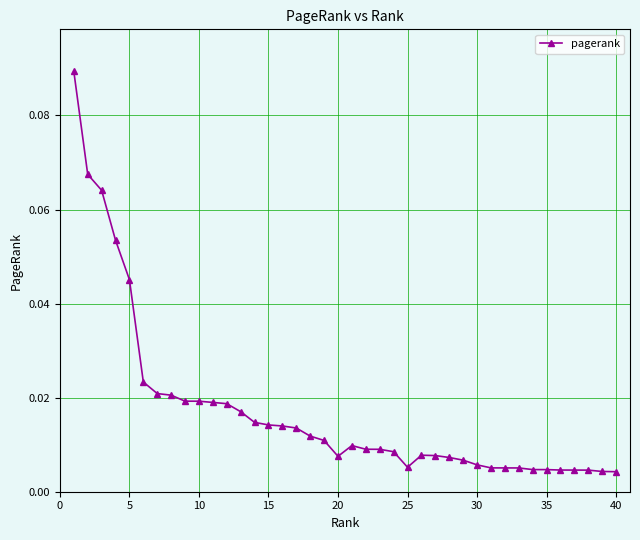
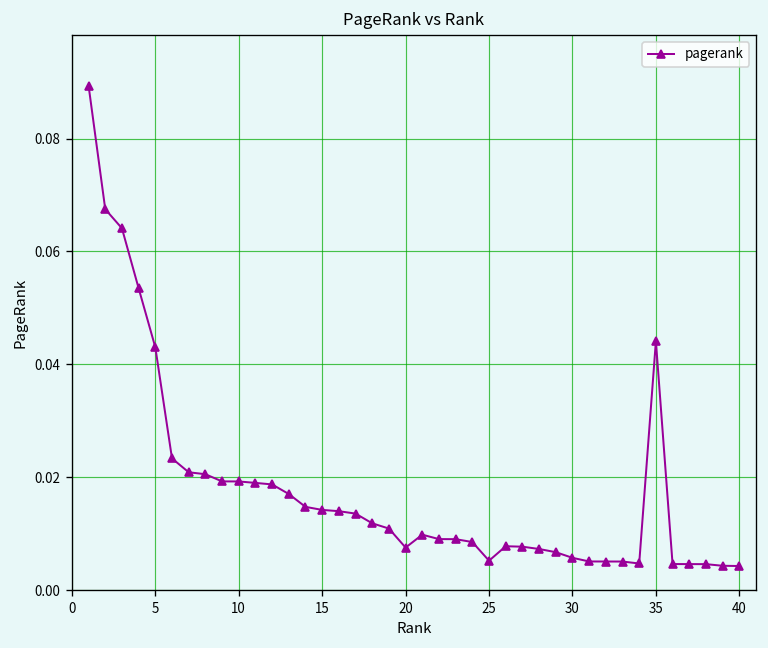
  {
-   "5": 0.045,
+   "5": 0.043,
    "10": 0.019,
    "15": 0.014,
    "20": 0.008,
    "25": 0.005,
    "30": 0.006,
-   "35": 0.005,
+   "35": 0.044,
    "40": 0.004
  }
